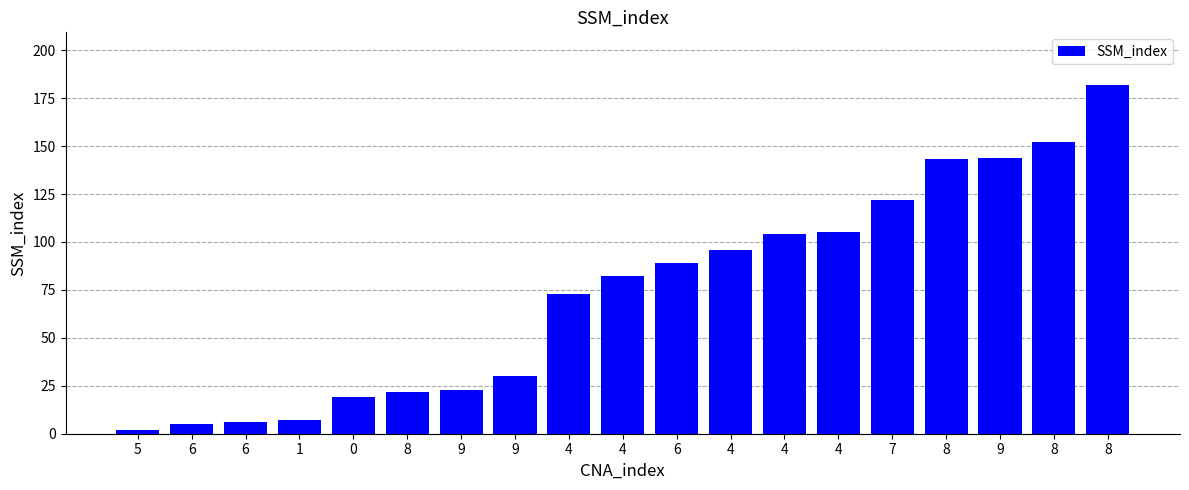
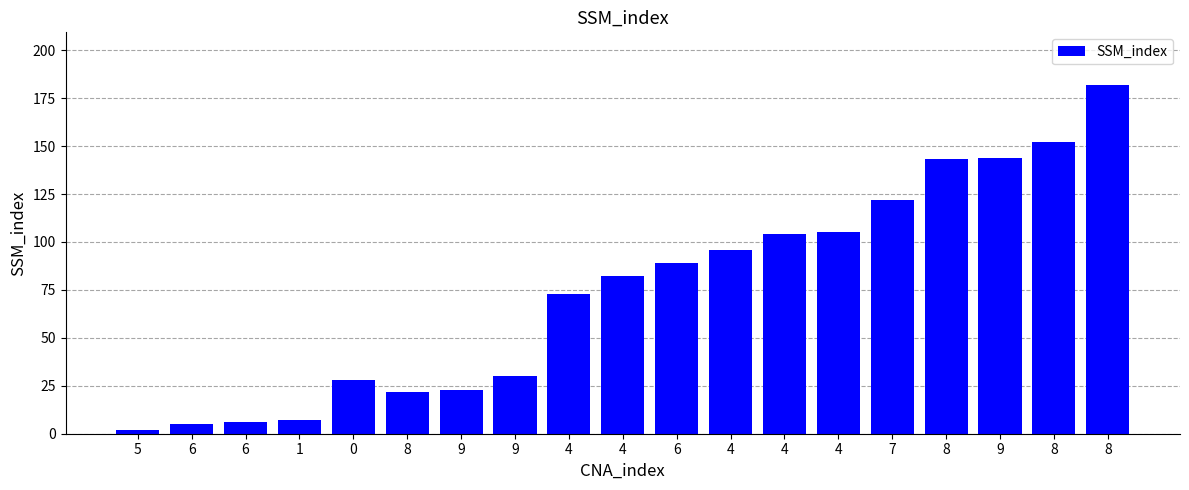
  {
    "5": 2,
    "1": 7,
-   "0": 19,
+   "0": 28,
    "7": 122
  }
